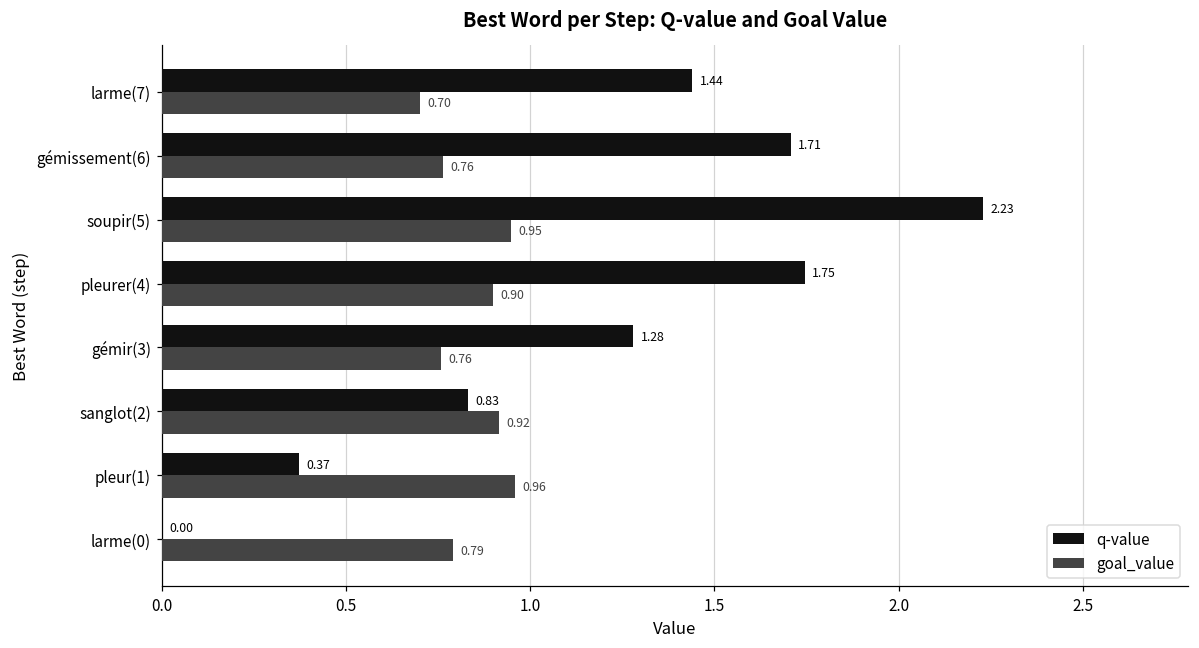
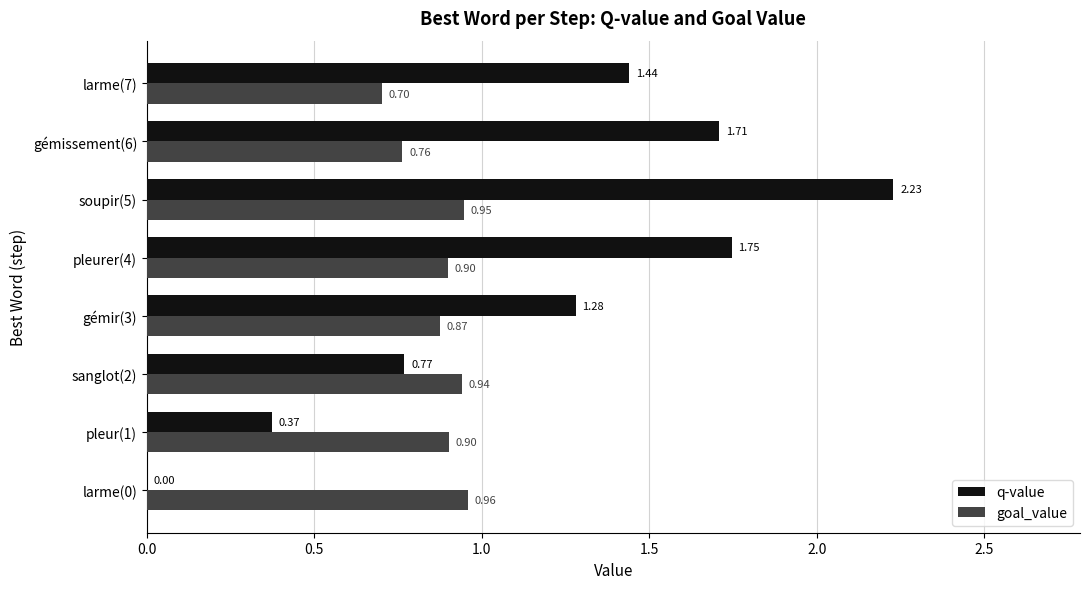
  {
    "q-value": {
      "larme(7)": 1.44,
      "gémissement(6)": 1.71,
      "soupir(5)": 2.23,
      "pleurer(4)": 1.75,
      "gémir(3)": 1.28,
-     "sanglot(2)": 0.83,
+     "sanglot(2)": 0.77,
      "pleur(1)": 0.37,
      "larme(0)": 0.00
    },
    "goal_value": {
      "larme(7)": 0.70,
      "gémissement(6)": 0.76,
      "soupir(5)": 0.95,
      "pleurer(4)": 0.90,
-     "gémir(3)": 0.76,
-     "sanglot(2)": 0.92,
-     "pleur(1)": 0.96,
-     "larme(0)": 0.79
+     "gémir(3)": 0.87,
+     "sanglot(2)": 0.94,
+     "pleur(1)": 0.90,
+     "larme(0)": 0.96
    }
  }
